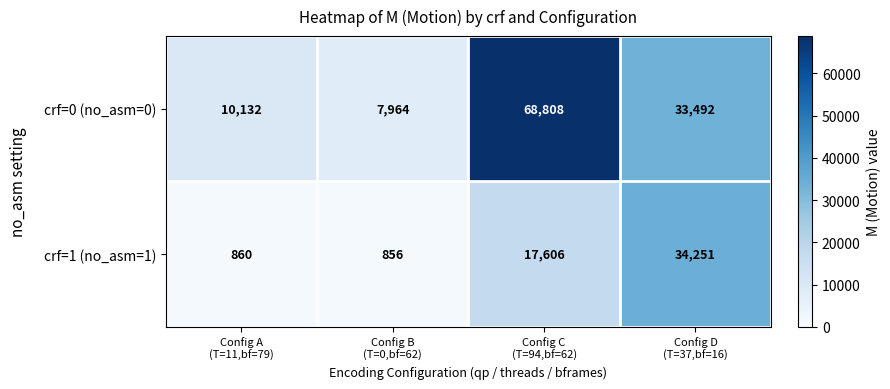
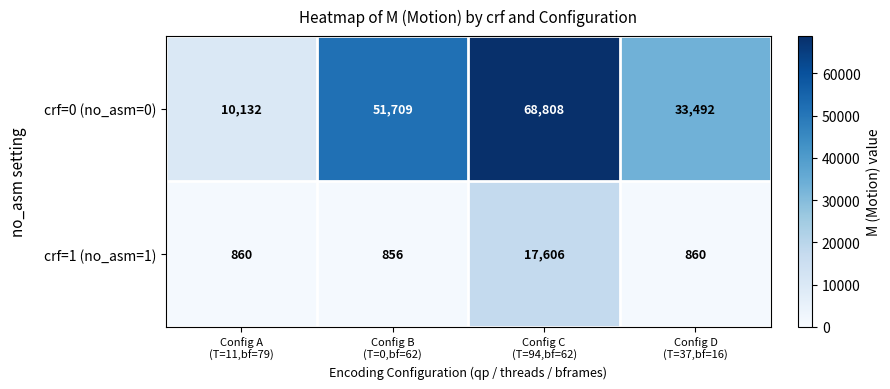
  {
    "crf=0 (no_asm=0)": {
      "Config A (T=11,bf=79)": "10,132",
-     "Config B (T=0,bf=62)": "7,964",
+     "Config B (T=0,bf=62)": "51,709",
      "Config C (T=94,bf=62)": "68,808",
      "Config D (T=37,bf=16)": "33,492"
    },
    "crf=1 (no_asm=1)": {
      "Config A (T=11,bf=79)": "860",
      "Config B (T=0,bf=62)": "856",
      "Config C (T=94,bf=62)": "17,606",
-     "Config D (T=37,bf=16)": "34,251"
+     "Config D (T=37,bf=16)": "860"
    }
  }
